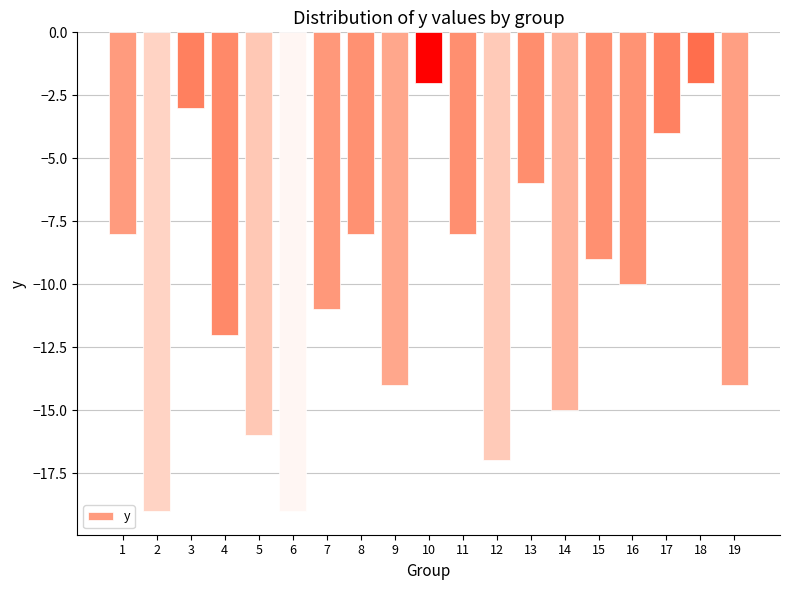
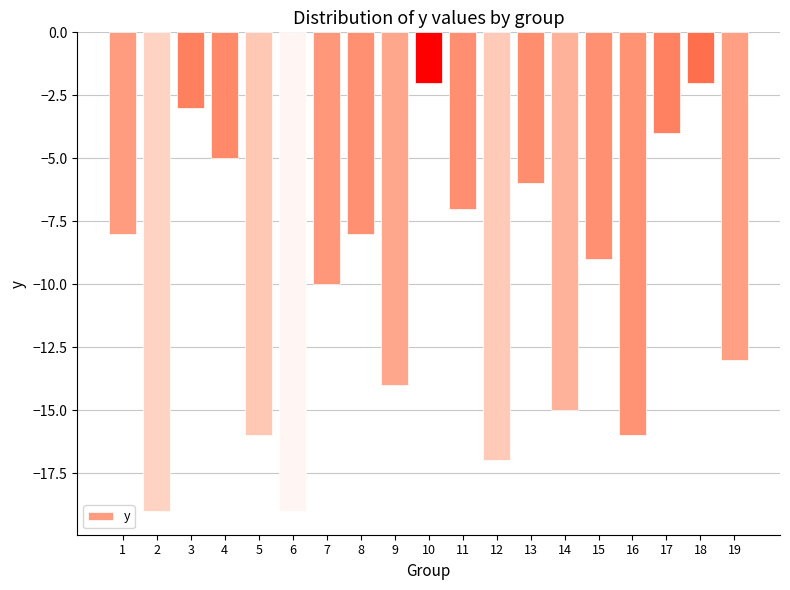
  {
    "1": -8,
    "2": -19,
    "3": -3,
-   "4": -12,
+   "4": -5,
    "5": -16,
    "6": -19,
-   "7": -11,
+   "7": -10,
    "8": -8,
    "9": -14,
    "10": -2,
-   "11": -8,
+   "11": -7,
    "12": -17,
    "13": -6,
    "14": -15,
    "15": -9,
-   "16": -10,
+   "16": -16,
    "17": -4,
    "18": -2,
-   "19": -14
+   "19": -13
  }
